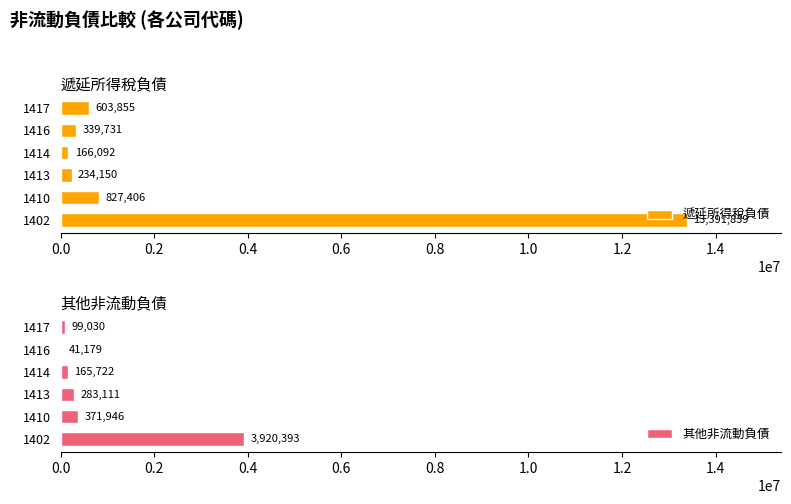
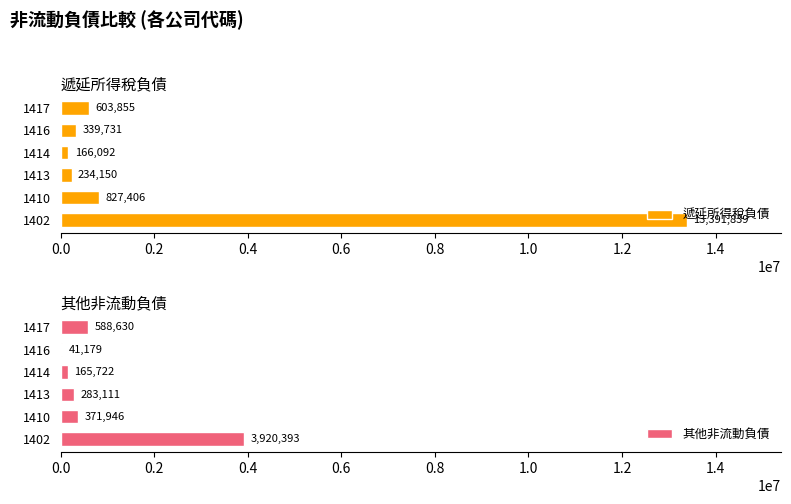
  {
    "遞延所得稅負債": {
      "遞延所得稅負債": {
        "1417": "603,855",
        "1416": "339,731",
        "1414": "166,092",
        "1413": "234,150",
        "1410": "827,406",
        "1402": "13,391,839"
      }
    },
    "其他非流動負債": {
      "其他非流動負債": {
-       "1417": "99,030",
+       "1417": "588,630",
        "1416": "41,179",
        "1414": "165,722",
        "1413": "283,111",
        "1410": "371,946",
        "1402": "3,920,393"
      }
    }
  }
